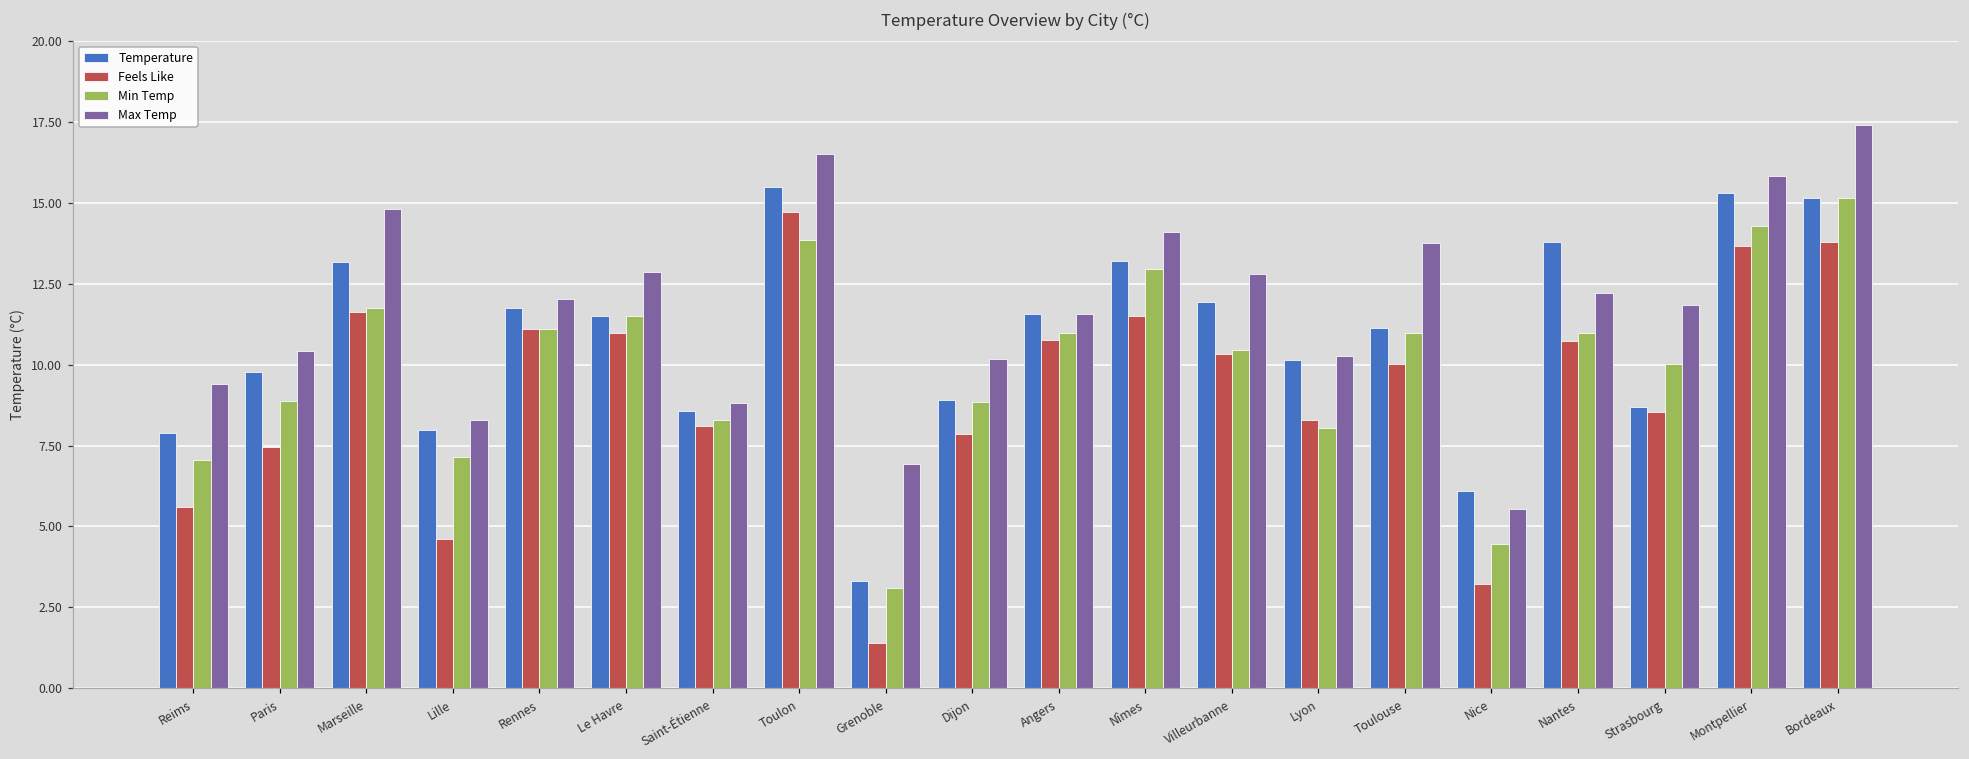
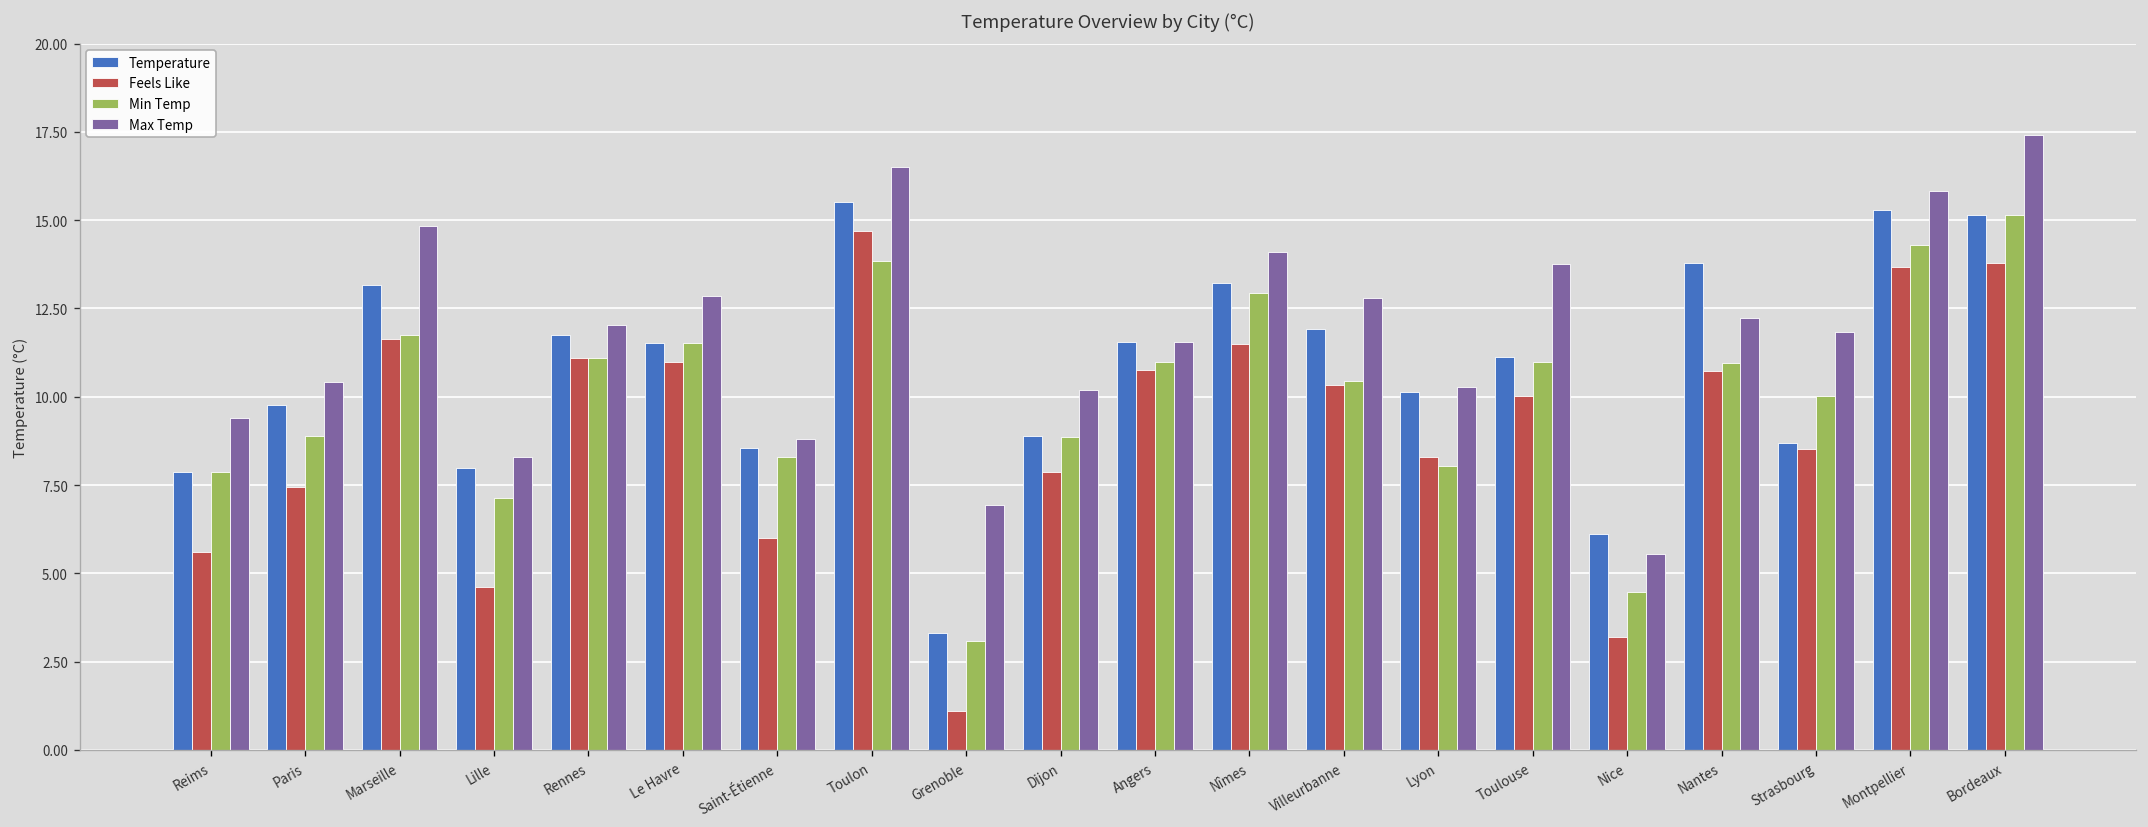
  {
    "Temperature": {
      "Reims": 7.9,
      "Paris": 9.8,
      "Marseille": 13.2,
      "Lille": 8.0,
      "Rennes": 11.7,
      "Le Havre": 11.5,
      "Saint-Étienne": 8.6,
      "Toulon": 15.5,
      "Grenoble": 3.3,
      "Dijon": 8.9,
      "Angers": 11.6,
      "Nîmes": 13.2,
      "Villeurbanne": 11.9,
      "Lyon": 10.1,
      "Toulouse": 11.1,
      "Nice": 6.1,
      "Nantes": 13.8,
      "Strasbourg": 8.7,
      "Montpellier": 15.3,
      "Bordeaux": 15.2
    },
    "Feels Like": {
      "Reims": 5.6,
      "Paris": 7.5,
      "Marseille": 11.6,
      "Lille": 4.6,
      "Rennes": 11.1,
      "Le Havre": 11.0,
-     "Saint-Étienne": 8.1,
+     "Saint-Étienne": 6.0,
      "Toulon": 14.7,
-     "Grenoble": 1.4,
+     "Grenoble": 1.1,
      "Dijon": 7.9,
      "Angers": 10.8,
      "Nîmes": 11.5,
      "Villeurbanne": 10.3,
      "Lyon": 8.3,
      "Toulouse": 10.0,
      "Nice": 3.2,
      "Nantes": 10.7,
      "Strasbourg": 8.5,
      "Montpellier": 13.7,
      "Bordeaux": 13.8
    },
    "Min Temp": {
-     "Reims": 7.1,
+     "Reims": 7.9,
      "Paris": 8.9,
      "Marseille": 11.8,
      "Lille": 7.1,
      "Rennes": 11.1,
      "Le Havre": 11.5,
      "Saint-Étienne": 8.3,
      "Toulon": 13.9,
      "Grenoble": 3.1,
      "Dijon": 8.9,
      "Angers": 11.0,
      "Nîmes": 12.9,
      "Villeurbanne": 10.5,
      "Lyon": 8.0,
      "Toulouse": 11.0,
      "Nice": 4.5,
      "Nantes": 11.0,
      "Strasbourg": 10.0,
      "Montpellier": 14.3,
      "Bordeaux": 15.2
    },
    "Max Temp": {
      "Reims": 9.4,
      "Paris": 10.4,
      "Marseille": 14.8,
      "Lille": 8.3,
      "Rennes": 12.0,
      "Le Havre": 12.9,
      "Saint-Étienne": 8.8,
      "Toulon": 16.5,
      "Grenoble": 6.9,
      "Dijon": 10.2,
      "Angers": 11.6,
      "Nîmes": 14.1,
      "Villeurbanne": 12.8,
      "Lyon": 10.3,
      "Toulouse": 13.8,
      "Nice": 5.5,
      "Nantes": 12.2,
      "Strasbourg": 11.8,
      "Montpellier": 15.8,
      "Bordeaux": 17.4
    }
  }
